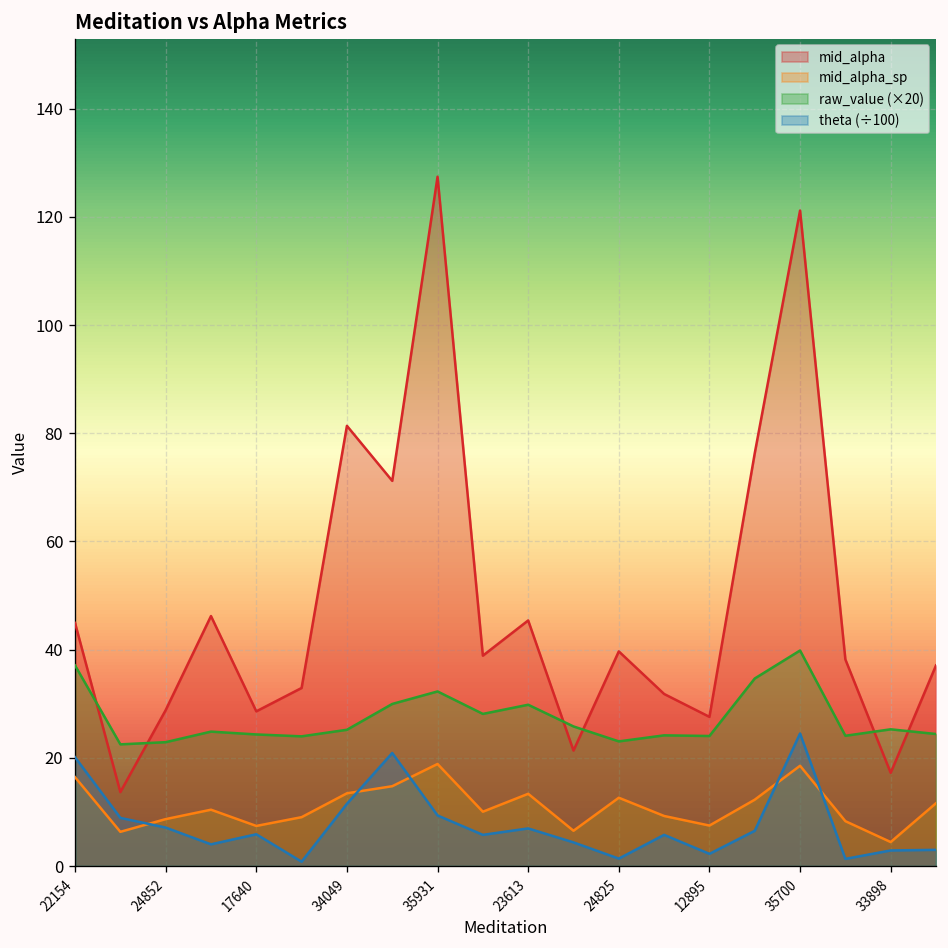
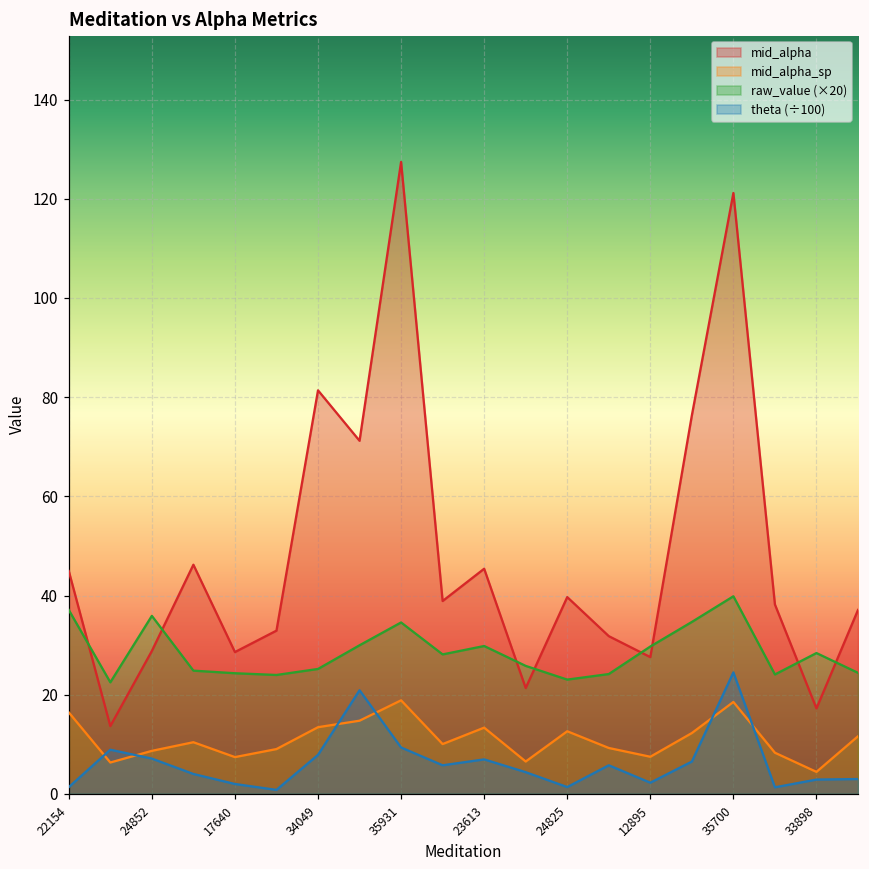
  {
    "raw_value (×20)": {
      "22154": 37,
-     "24852": 23,
+     "24852": 36,
      "17640": 24,
      "34049": 25,
-     "35931": 32,
+     "35931": 35,
      "23613": 30,
      "24825": 23,
-     "12895": 24,
+     "12895": 30,
      "35700": 40,
-     "33898": 25
+     "33898": 28
    },
    "theta (÷100)": {
-     "22154": 20,
+     "22154": 1,
      "24852": 7,
-     "17640": 6,
-     "34049": 12,
+     "17640": 2,
+     "34049": 8,
      "35931": 9,
      "23613": 7,
      "24825": 1,
      "12895": 2,
      "35700": 25,
      "33898": 3
    }
  }
